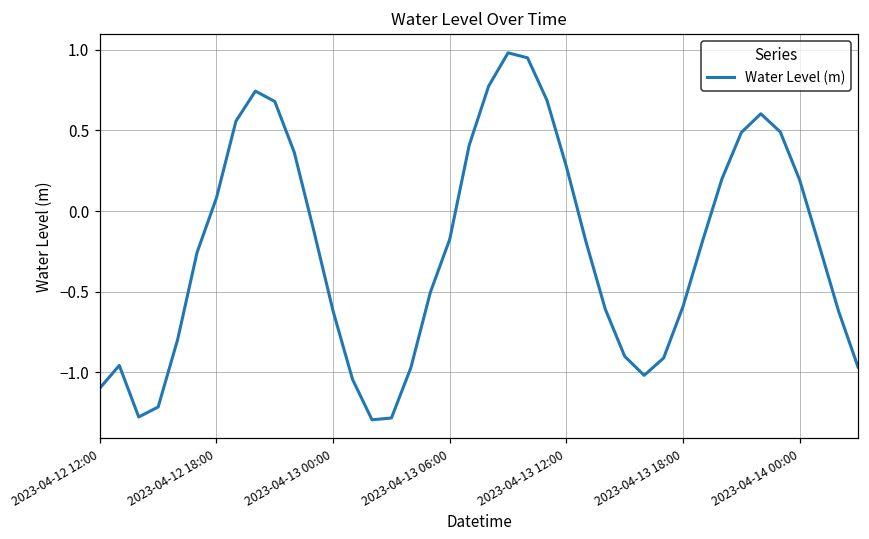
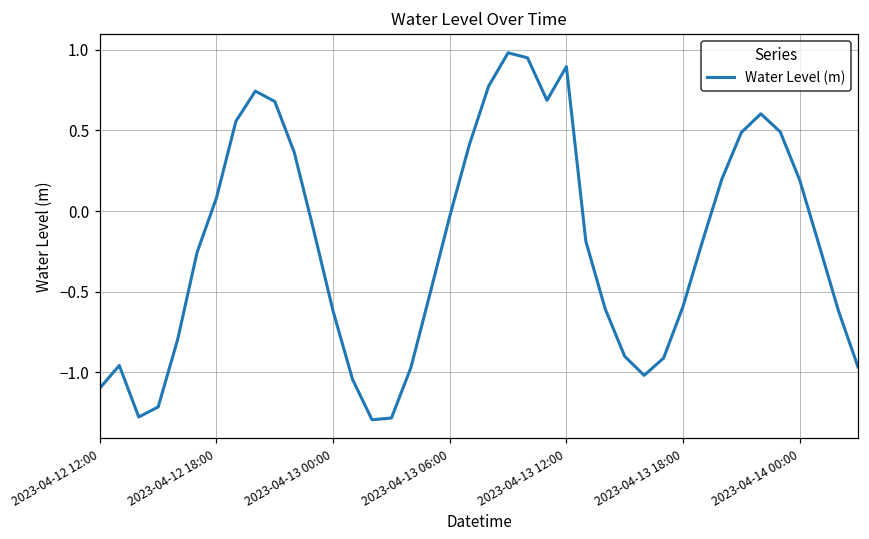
  {
    "2023-04-12 12:00": -1.10,
    "2023-04-12 18:00": 0.08,
    "2023-04-13 00:00": -0.62,
-   "2023-04-13 06:00": -0.17,
-   "2023-04-13 12:00": 0.28,
+   "2023-04-13 06:00": -0.03,
+   "2023-04-13 12:00": 0.90,
    "2023-04-13 18:00": -0.59,
    "2023-04-14 00:00": 0.19
  }
